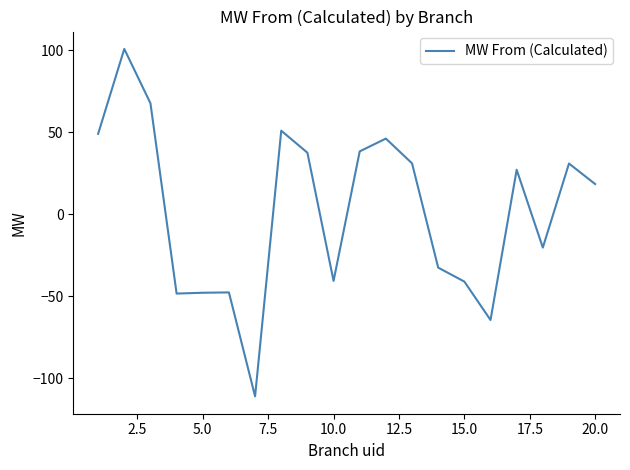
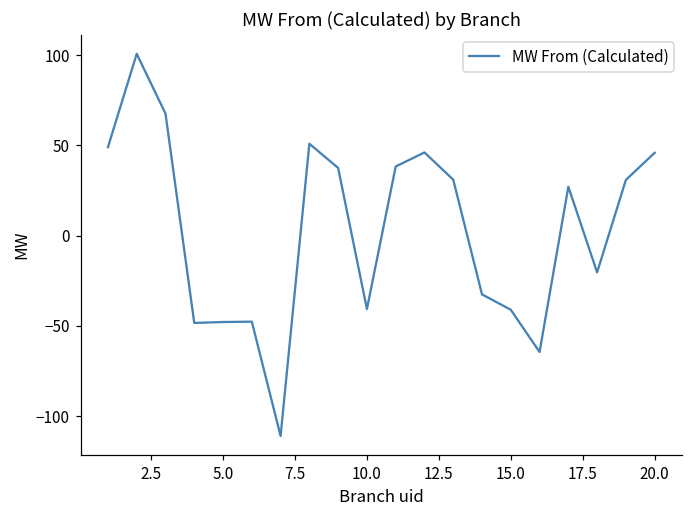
  {
    "5.0": -48,
    "10.0": -41,
    "15.0": -41,
-   "20.0": 18
+   "20.0": 46
  }
